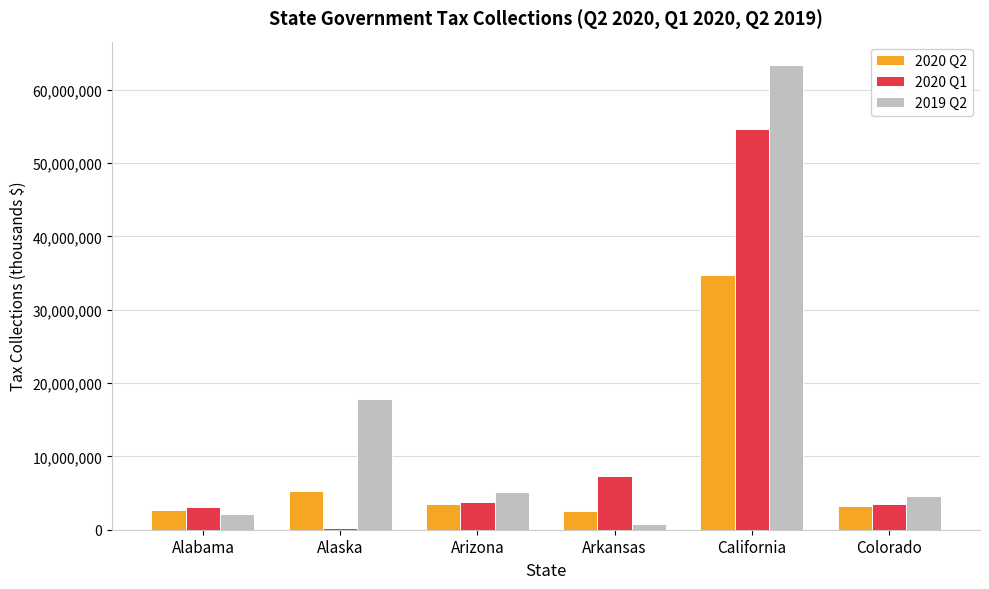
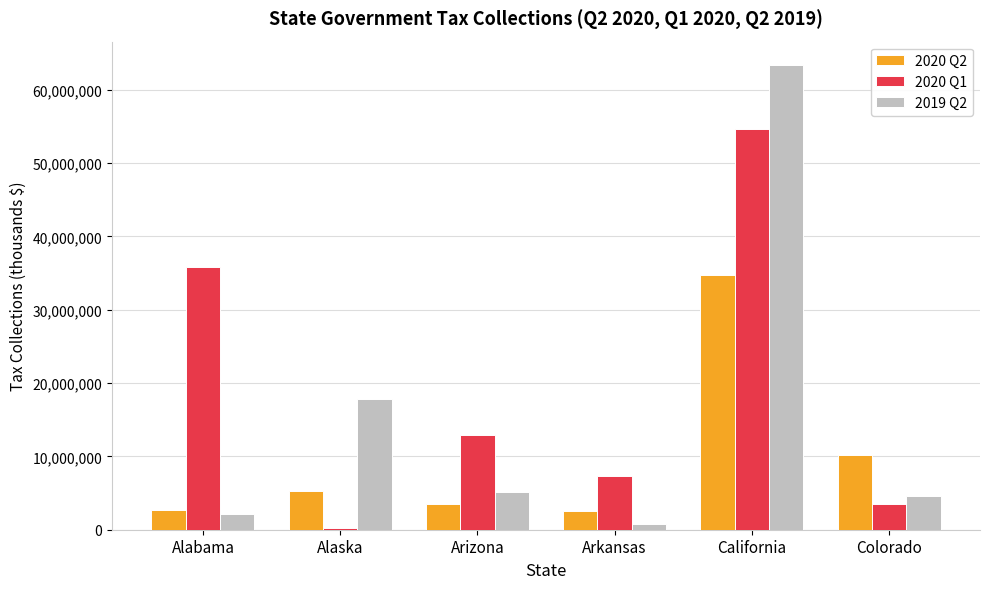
  {
    "2020 Q2": {
      "Alabama": "3,000,000",
      "Alaska": "5,000,000",
      "Arizona": "4,000,000",
      "Arkansas": "3,000,000",
      "California": "35,000,000",
-     "Colorado": "3,000,000"
+     "Colorado": "10,000,000"
    },
    "2020 Q1": {
-     "Alabama": "3,000,000",
-     "Arizona": "4,000,000",
+     "Alabama": "36,000,000",
+     "Arizona": "13,000,000",
      "Arkansas": "7,000,000",
      "California": "55,000,000",
      "Colorado": "3,000,000"
    },
    "2019 Q2": {
      "Alabama": "2,000,000",
      "Alaska": "18,000,000",
      "Arizona": "5,000,000",
      "Arkansas": "1,000,000",
      "California": "63,000,000",
      "Colorado": "5,000,000"
    }
  }
